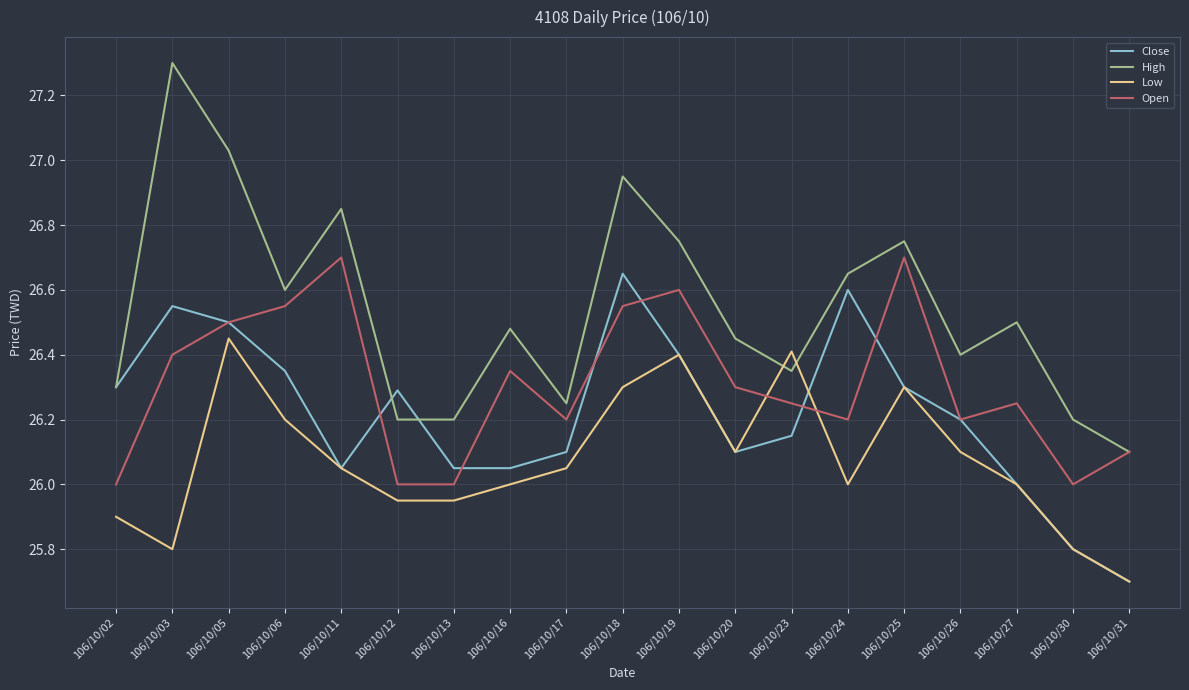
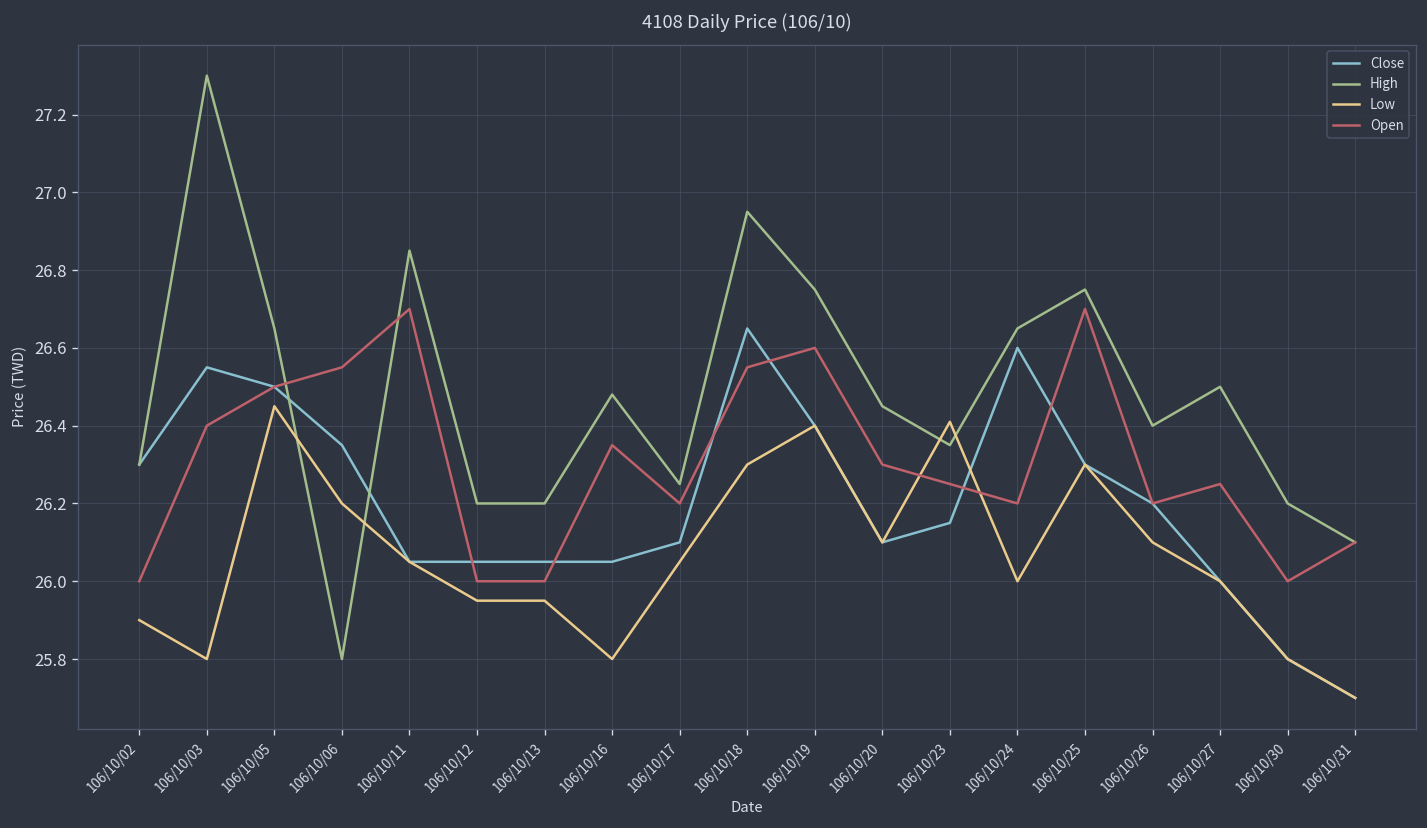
  {
    "Close": {
      "106/10/03": 26.55,
      "106/10/06": 26.35,
-     "106/10/12": 26.29,
+     "106/10/12": 26.05,
      "106/10/13": 26.05,
      "106/10/16": 26.05,
      "106/10/17": 26.10,
      "106/10/18": 26.65,
      "106/10/23": 26.15,
      "106/10/24": 26.60
    },
    "High": {
      "106/10/03": 27.30,
-     "106/10/05": 27.03,
-     "106/10/06": 26.6,
+     "106/10/05": 26.65,
+     "106/10/06": 25.8,
      "106/10/11": 26.85,
      "106/10/12": 26.20,
      "106/10/13": 26.20,
      "106/10/16": 26.48,
      "106/10/17": 26.25,
      "106/10/18": 26.95,
      "106/10/19": 26.75,
      "106/10/20": 26.45,
      "106/10/23": 26.35,
      "106/10/24": 26.65,
      "106/10/25": 26.75,
      "106/10/26": 26.40,
      "106/10/27": 26.50,
      "106/10/30": 26.20
    },
    "Low": {
      "106/10/02": 25.9,
      "106/10/03": 25.8,
      "106/10/05": 26.45,
      "106/10/06": 26.2,
      "106/10/12": 25.95,
      "106/10/13": 25.95,
-     "106/10/16": 26.0,
+     "106/10/16": 25.8,
      "106/10/17": 26.05,
      "106/10/18": 26.3,
      "106/10/23": 26.41,
      "106/10/24": 26.0,
      "106/10/26": 26.1
    },
    "Open": {
      "106/10/02": 26.00,
      "106/10/03": 26.40,
      "106/10/06": 26.55,
      "106/10/11": 26.70,
      "106/10/12": 26.00,
      "106/10/13": 26.00,
      "106/10/16": 26.35,
      "106/10/17": 26.20,
      "106/10/18": 26.55,
      "106/10/19": 26.60,
      "106/10/20": 26.30,
      "106/10/23": 26.25,
      "106/10/24": 26.20,
      "106/10/25": 26.70,
      "106/10/27": 26.25,
      "106/10/30": 26.00
    }
  }
